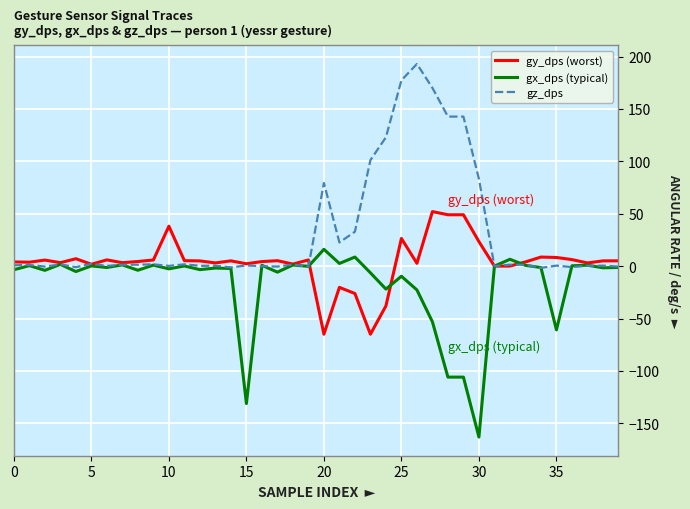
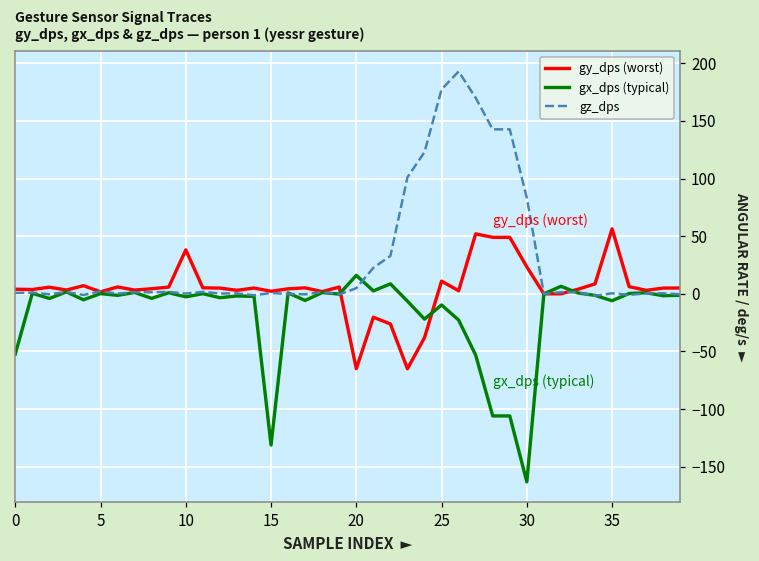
  {
    "gy_dps (worst)": {
      "0": 4,
      "10": 38,
      "20": -65,
-     "25": 26,
+     "25": 11,
      "30": 23,
-     "35": 8
+     "35": 56
    },
    "gx_dps (typical)": {
-     "0": -3,
+     "0": -52,
      "10": -3,
      "15": -131,
      "20": 16,
      "25": -10,
      "30": -163,
-     "35": -61
+     "35": -6
    },
    "gz_dps": {
      "0": 1,
      "10": 0,
-     "20": 79,
+     "20": 5,
      "25": 177,
      "30": 83,
      "35": 0
    }
  }
